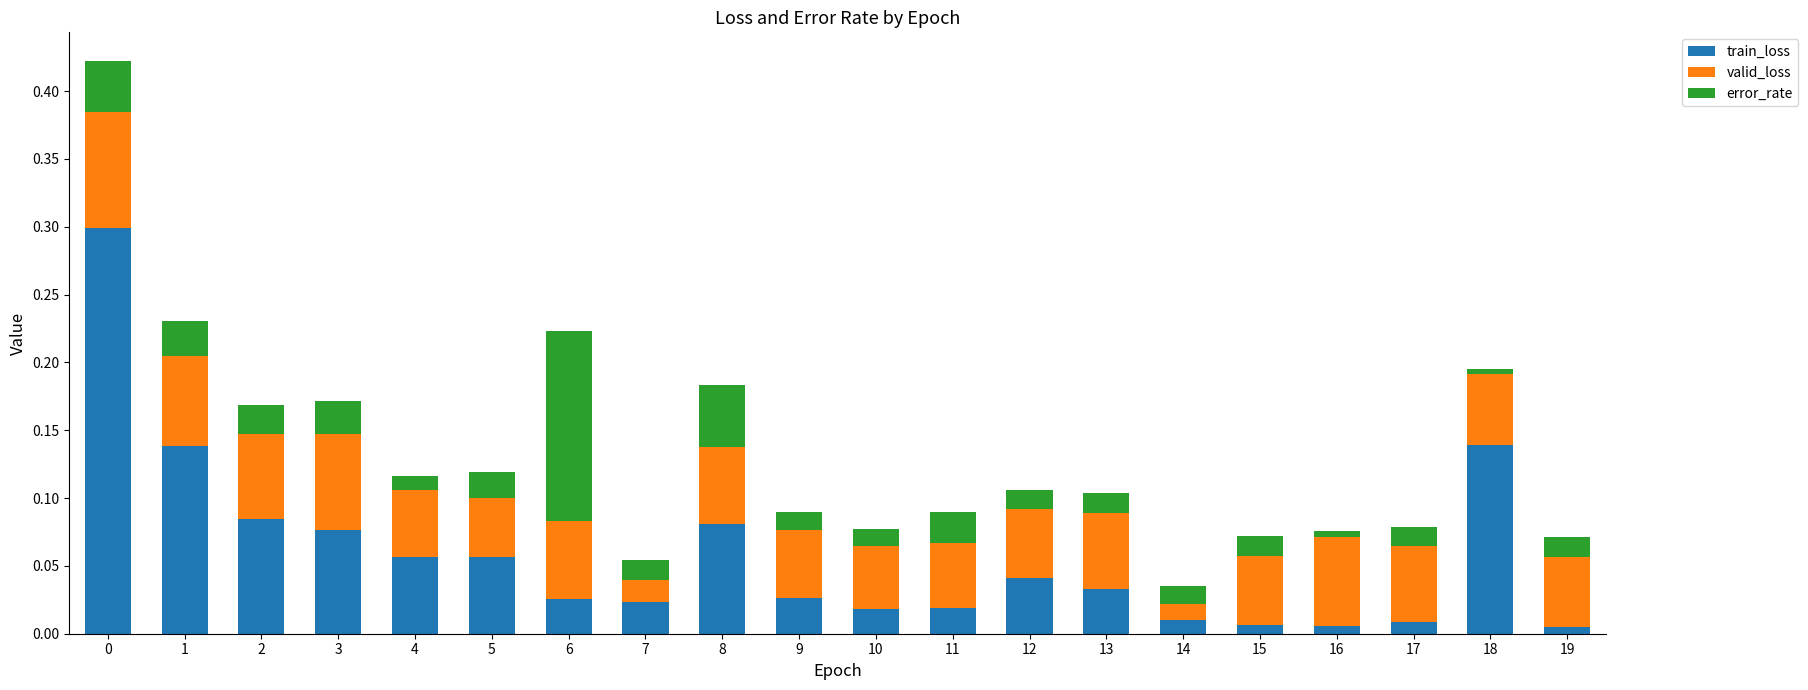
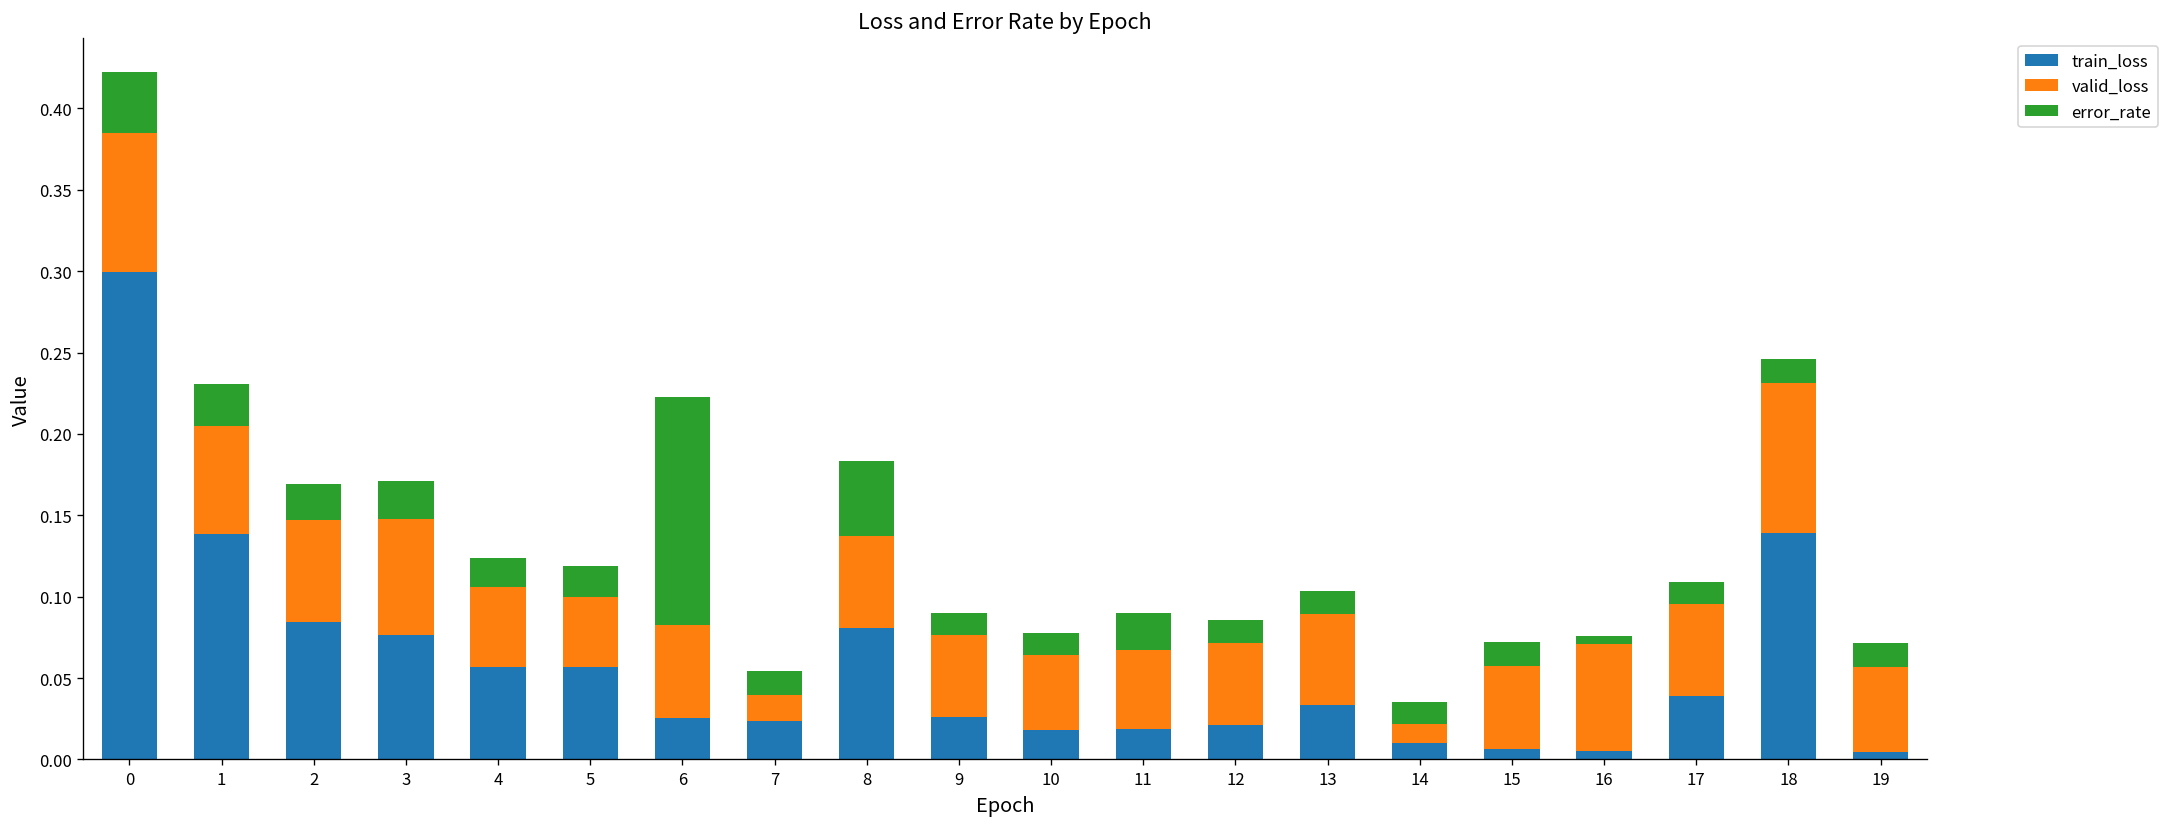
  {
    "train_loss": {
      "0": 0.299,
      "1": 0.139,
      "2": 0.085,
      "3": 0.076,
      "4": 0.057,
      "5": 0.057,
      "6": 0.025,
      "7": 0.024,
      "8": 0.081,
      "9": 0.026,
      "10": 0.018,
      "11": 0.019,
-     "12": 0.041,
+     "12": 0.021,
      "13": 0.033,
      "14": 0.010,
      "15": 0.007,
      "16": 0.005,
-     "17": 0.008,
+     "17": 0.039,
      "18": 0.139,
      "19": 0.005
    },
    "valid_loss": {
      "0": 0.085,
      "1": 0.066,
      "2": 0.063,
      "3": 0.071,
      "4": 0.050,
      "5": 0.043,
      "6": 0.057,
      "7": 0.016,
      "8": 0.057,
      "9": 0.050,
      "10": 0.046,
      "11": 0.048,
      "12": 0.051,
      "13": 0.056,
      "14": 0.012,
      "15": 0.051,
      "16": 0.066,
      "17": 0.057,
-     "18": 0.053,
+     "18": 0.092,
      "19": 0.052
    },
    "error_rate": {
      "0": 0.038,
      "1": 0.026,
      "2": 0.022,
      "3": 0.024,
-     "4": 0.010,
+     "4": 0.018,
      "5": 0.019,
      "6": 0.140,
      "7": 0.014,
      "8": 0.046,
      "9": 0.013,
      "10": 0.013,
      "11": 0.022,
      "12": 0.014,
      "13": 0.014,
      "14": 0.014,
      "15": 0.015,
      "16": 0.005,
      "17": 0.014,
-     "18": 0.004,
+     "18": 0.015,
      "19": 0.014
    }
  }
